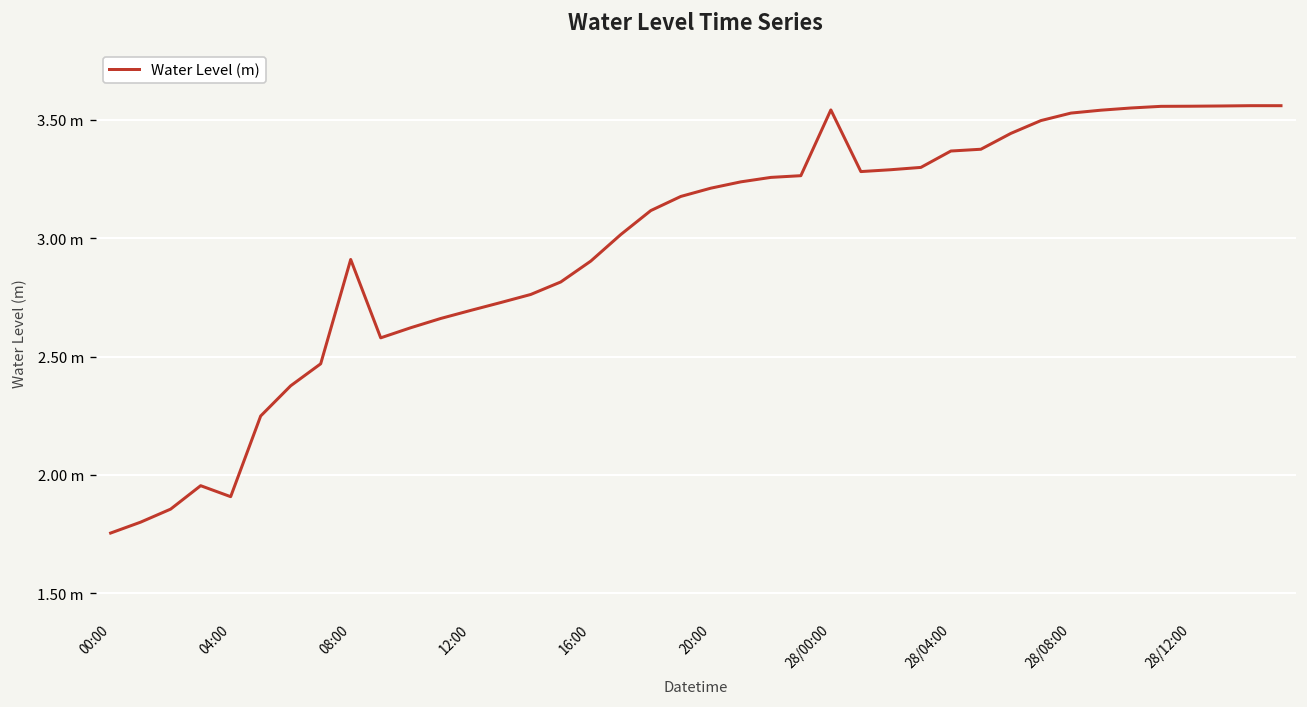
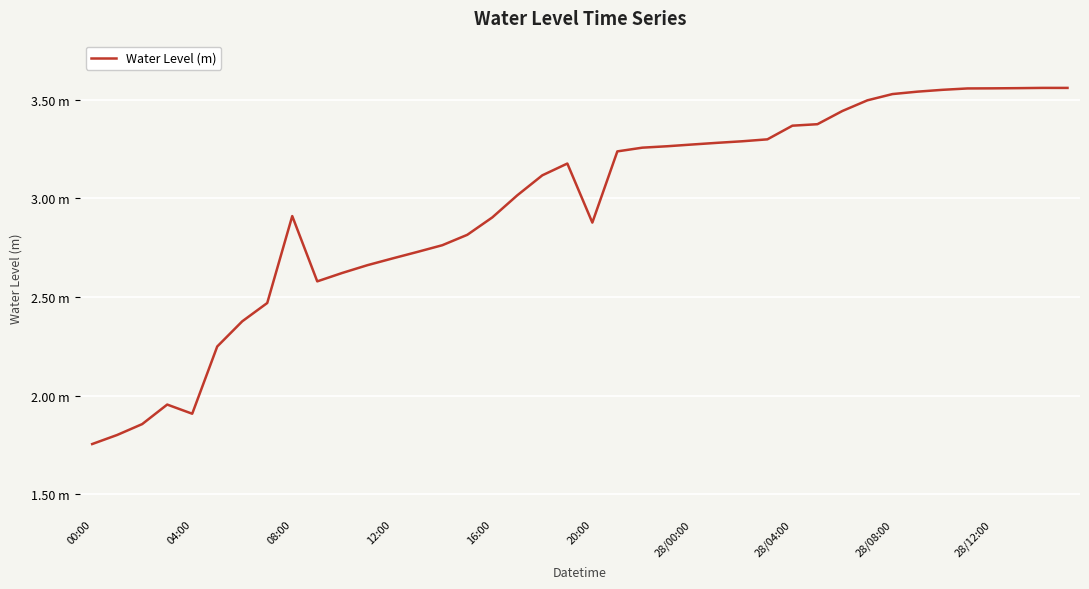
  {
    "00:00": "1.75 m",
    "04:00": "1.91 m",
    "08:00": "2.91 m",
    "12:00": "2.70 m",
    "16:00": "2.90 m",
-   "20:00": "3.21 m",
-   "28/00:00": "3.54 m",
+   "20:00": "2.88 m",
+   "28/00:00": "3.27 m",
    "28/04:00": "3.37 m",
    "28/08:00": "3.53 m",
    "28/12:00": "3.56 m"
  }
